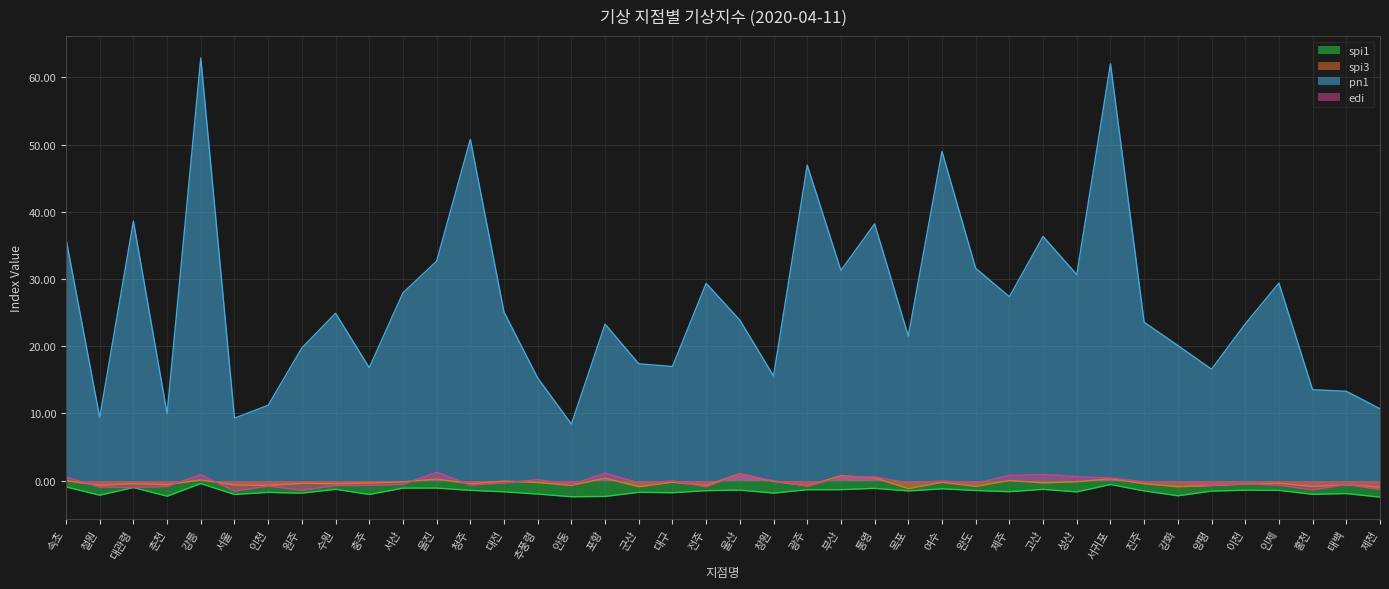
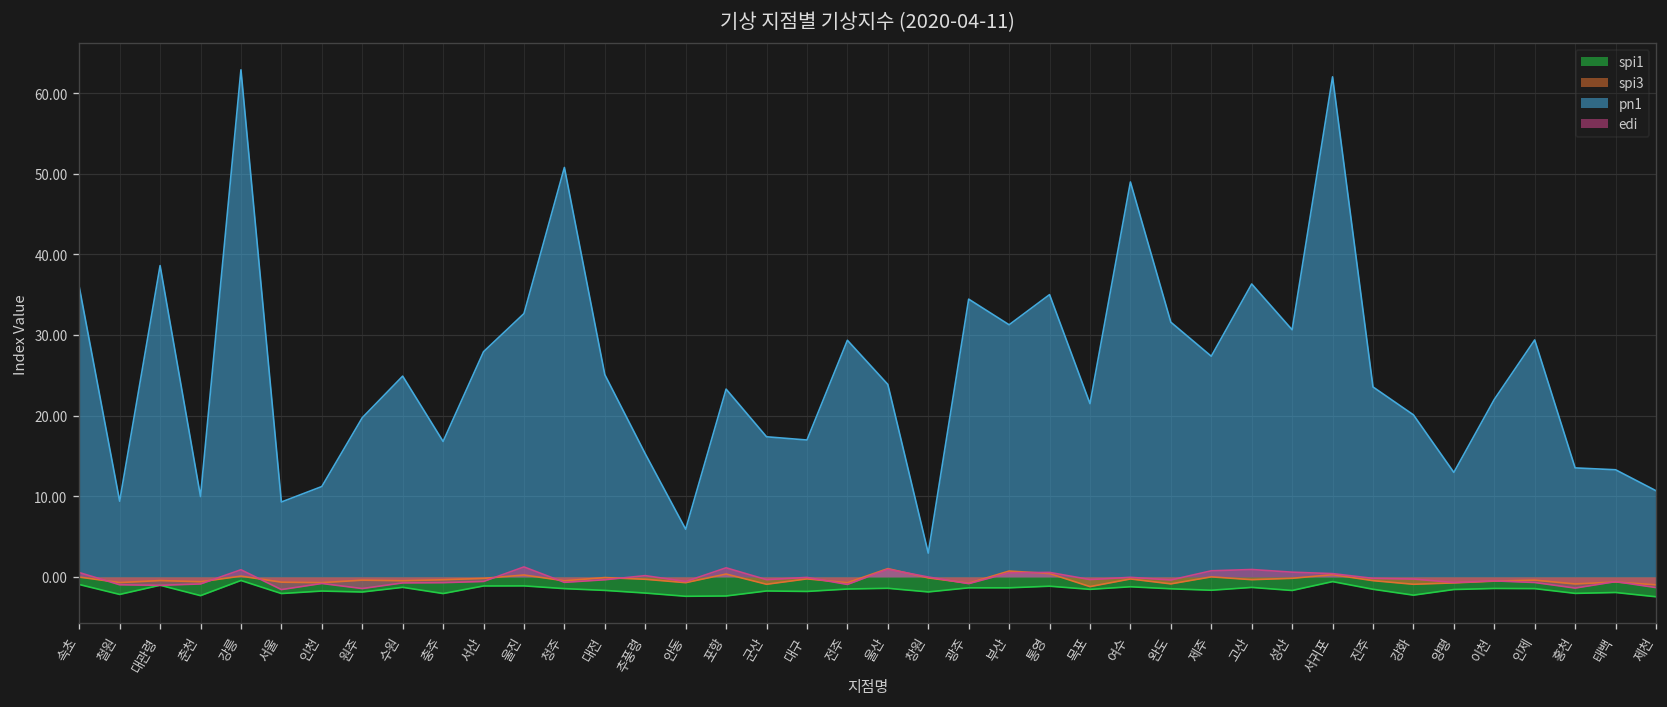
  {
    "pn1": {
      "속초": 36,
      "철원": 9,
      "대관령": 39,
      "춘천": 10,
      "강릉": 63,
      "서울": 9,
      "인천": 11,
      "원주": 20,
      "수원": 25,
      "충주": 17,
      "서산": 28,
      "울진": 33,
      "청주": 51,
      "대전": 25,
      "추풍령": 15,
-     "안동": 8,
+     "안동": 6,
      "포항": 23,
      "군산": 17,
      "대구": 17,
      "전주": 29,
      "울산": 24,
-     "창원": 16,
-     "광주": 47,
+     "창원": 3,
+     "광주": 34,
      "부산": 31,
-     "통영": 38,
+     "통영": 35,
      "목포": 21,
      "여수": 49,
      "완도": 32,
      "제주": 27,
      "고산": 36,
      "성산": 31,
      "서귀포": 62,
      "진주": 24,
      "강화": 20,
-     "양평": 17,
-     "이천": 23,
+     "양평": 13,
+     "이천": 22,
      "인제": 29,
      "홍천": 14,
      "태백": 13,
      "제천": 11
    }
  }
